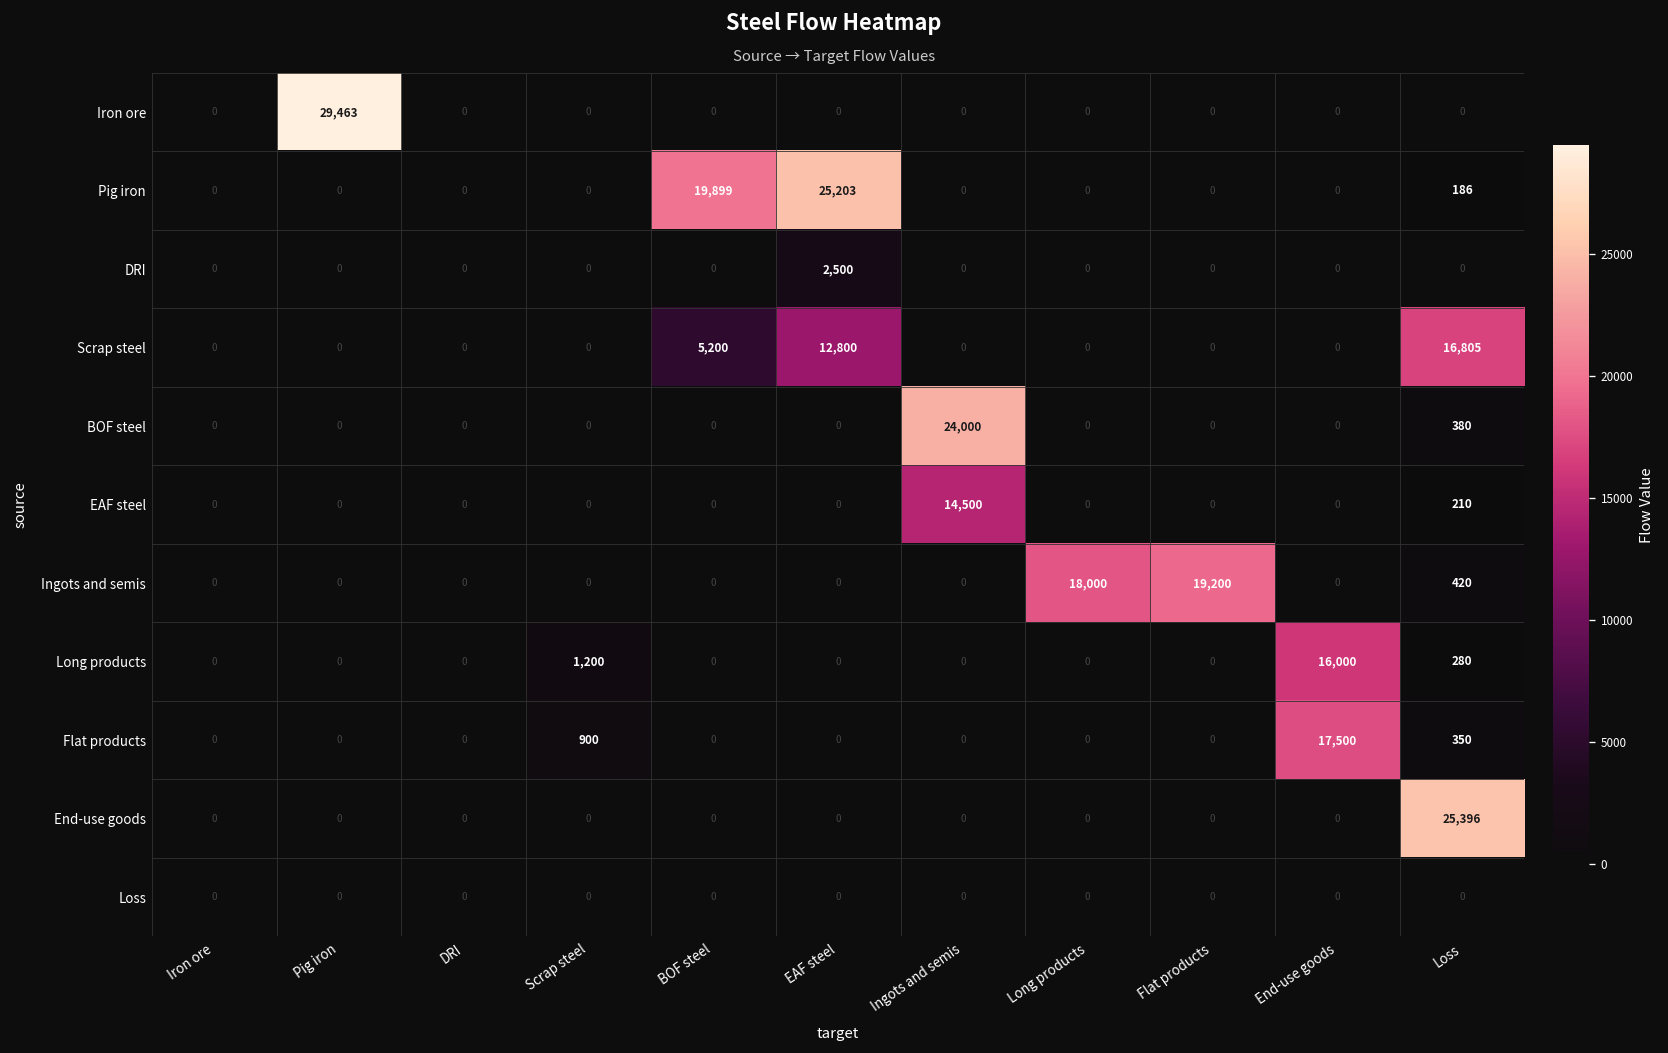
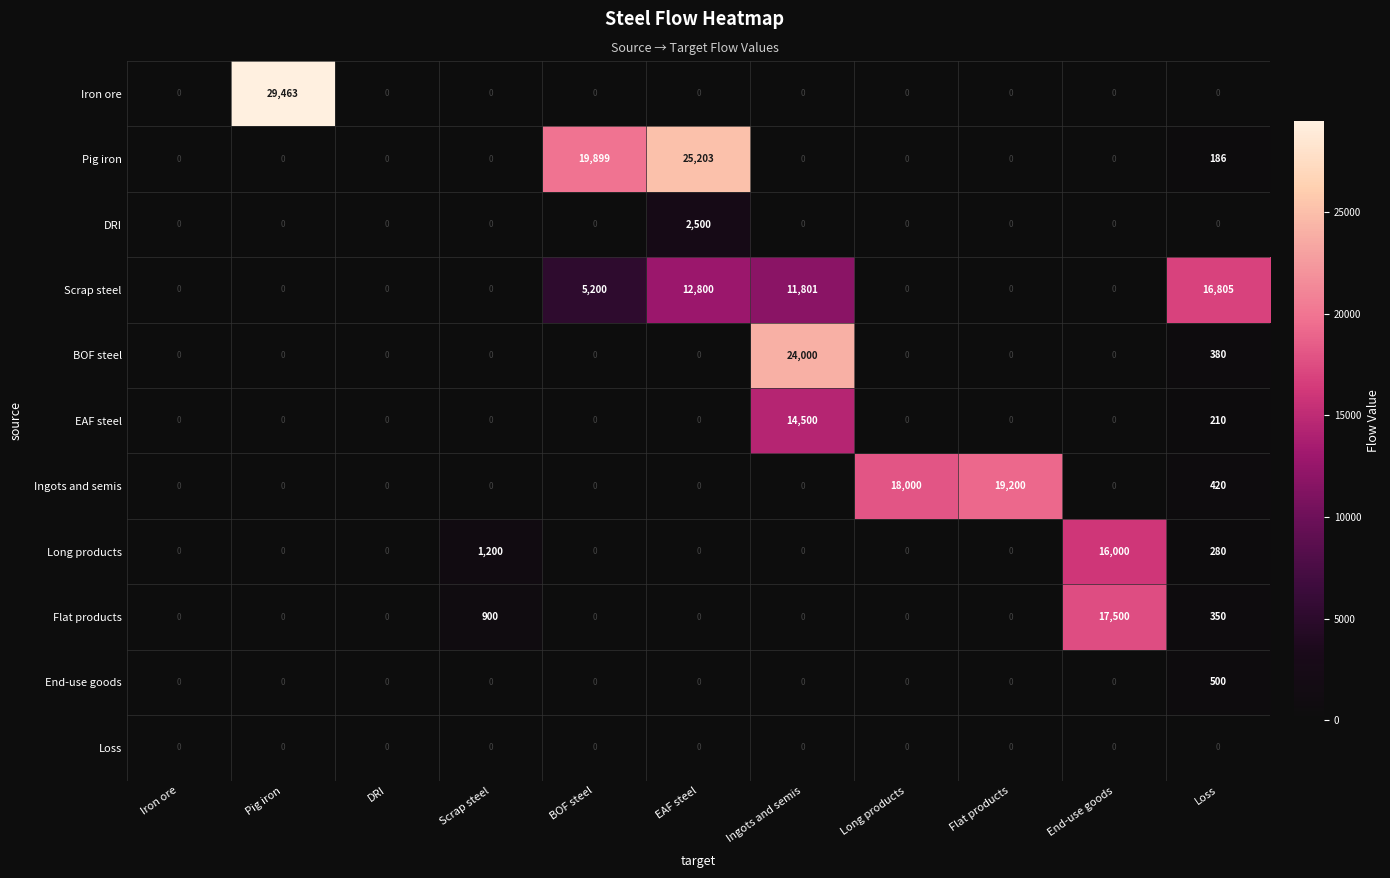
  {
    "Iron ore": {
      "Iron ore": "0",
      "Pig iron": "29,463",
      "DRI": "0",
      "Scrap steel": "0",
      "BOF steel": "0",
      "EAF steel": "0",
      "Ingots and semis": "0",
      "Long products": "0",
      "Flat products": "0",
      "End-use goods": "0",
      "Loss": "0"
    },
    "Pig iron": {
      "Iron ore": "0",
      "Pig iron": "0",
      "DRI": "0",
      "Scrap steel": "0",
      "BOF steel": "19,899",
      "EAF steel": "25,203",
      "Ingots and semis": "0",
      "Long products": "0",
      "Flat products": "0",
      "End-use goods": "0",
      "Loss": "186"
    },
    "DRI": {
      "Iron ore": "0",
      "Pig iron": "0",
      "DRI": "0",
      "Scrap steel": "0",
      "BOF steel": "0",
      "EAF steel": "2,500",
      "Ingots and semis": "0",
      "Long products": "0",
      "Flat products": "0",
      "End-use goods": "0",
      "Loss": "0"
    },
    "Scrap steel": {
      "Iron ore": "0",
      "Pig iron": "0",
      "DRI": "0",
      "Scrap steel": "0",
      "BOF steel": "5,200",
      "EAF steel": "12,800",
-     "Ingots and semis": "0",
+     "Ingots and semis": "11,801",
      "Long products": "0",
      "Flat products": "0",
      "End-use goods": "0",
      "Loss": "16,805"
    },
    "BOF steel": {
      "Iron ore": "0",
      "Pig iron": "0",
      "DRI": "0",
      "Scrap steel": "0",
      "BOF steel": "0",
      "EAF steel": "0",
      "Ingots and semis": "24,000",
      "Long products": "0",
      "Flat products": "0",
      "End-use goods": "0",
      "Loss": "380"
    },
    "EAF steel": {
      "Iron ore": "0",
      "Pig iron": "0",
      "DRI": "0",
      "Scrap steel": "0",
      "BOF steel": "0",
      "EAF steel": "0",
      "Ingots and semis": "14,500",
      "Long products": "0",
      "Flat products": "0",
      "End-use goods": "0",
      "Loss": "210"
    },
    "Ingots and semis": {
      "Iron ore": "0",
      "Pig iron": "0",
      "DRI": "0",
      "Scrap steel": "0",
      "BOF steel": "0",
      "EAF steel": "0",
      "Ingots and semis": "0",
      "Long products": "18,000",
      "Flat products": "19,200",
      "End-use goods": "0",
      "Loss": "420"
    },
    "Long products": {
      "Iron ore": "0",
      "Pig iron": "0",
      "DRI": "0",
      "Scrap steel": "1,200",
      "BOF steel": "0",
      "EAF steel": "0",
      "Ingots and semis": "0",
      "Long products": "0",
      "Flat products": "0",
      "End-use goods": "16,000",
      "Loss": "280"
    },
    "Flat products": {
      "Iron ore": "0",
      "Pig iron": "0",
      "DRI": "0",
      "Scrap steel": "900",
      "BOF steel": "0",
      "EAF steel": "0",
      "Ingots and semis": "0",
      "Long products": "0",
      "Flat products": "0",
      "End-use goods": "17,500",
      "Loss": "350"
    },
    "End-use goods": {
      "Iron ore": "0",
      "Pig iron": "0",
      "DRI": "0",
      "Scrap steel": "0",
      "BOF steel": "0",
      "EAF steel": "0",
      "Ingots and semis": "0",
      "Long products": "0",
      "Flat products": "0",
      "End-use goods": "0",
-     "Loss": "25,396"
+     "Loss": "500"
    },
    "Loss": {
      "Iron ore": "0",
      "Pig iron": "0",
      "DRI": "0",
      "Scrap steel": "0",
      "BOF steel": "0",
      "EAF steel": "0",
      "Ingots and semis": "0",
      "Long products": "0",
      "Flat products": "0",
      "End-use goods": "0",
      "Loss": "0"
    }
  }
